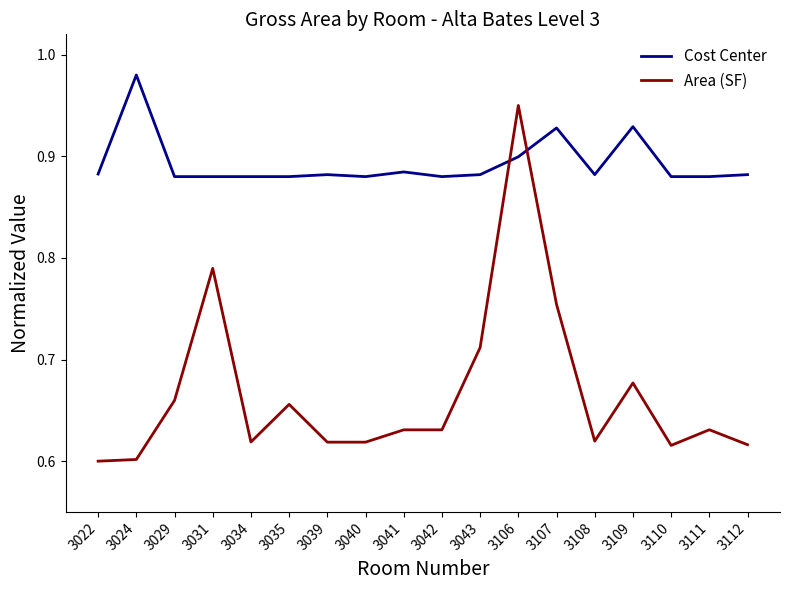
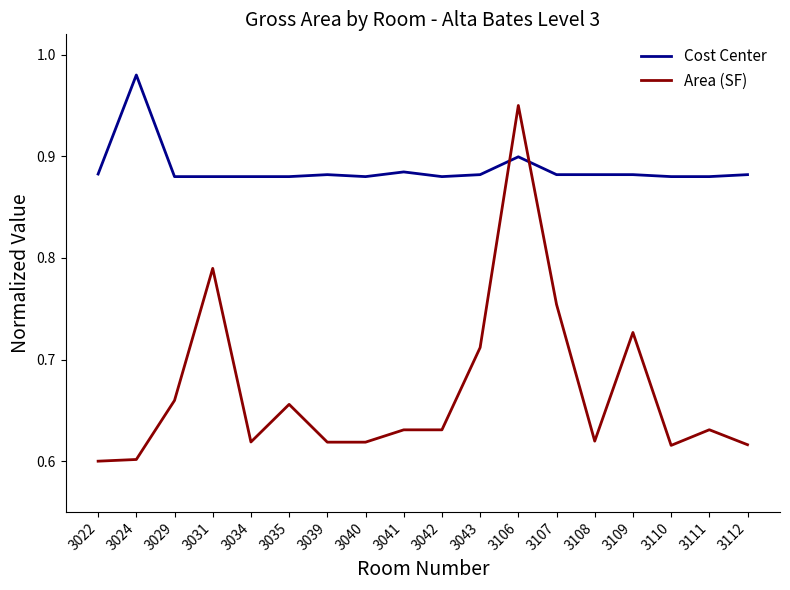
  {
    "Cost Center": {
      "3022": 0.883,
      "3024": 0.980,
      "3029": 0.880,
      "3031": 0.880,
      "3034": 0.880,
      "3035": 0.880,
      "3039": 0.882,
      "3040": 0.880,
      "3041": 0.885,
      "3042": 0.880,
      "3043": 0.882,
      "3106": 0.899,
-     "3107": 0.928,
+     "3107": 0.882,
      "3108": 0.882,
-     "3109": 0.929,
+     "3109": 0.882,
      "3110": 0.880,
      "3111": 0.880,
      "3112": 0.882
    },
    "Area (SF)": {
      "3022": 0.600,
      "3024": 0.602,
      "3029": 0.660,
      "3031": 0.790,
      "3034": 0.619,
      "3035": 0.656,
      "3039": 0.619,
      "3040": 0.619,
      "3041": 0.631,
      "3042": 0.631,
      "3043": 0.712,
      "3106": 0.950,
      "3107": 0.754,
      "3108": 0.620,
-     "3109": 0.677,
+     "3109": 0.727,
      "3110": 0.616,
      "3111": 0.631,
      "3112": 0.616
    }
  }
